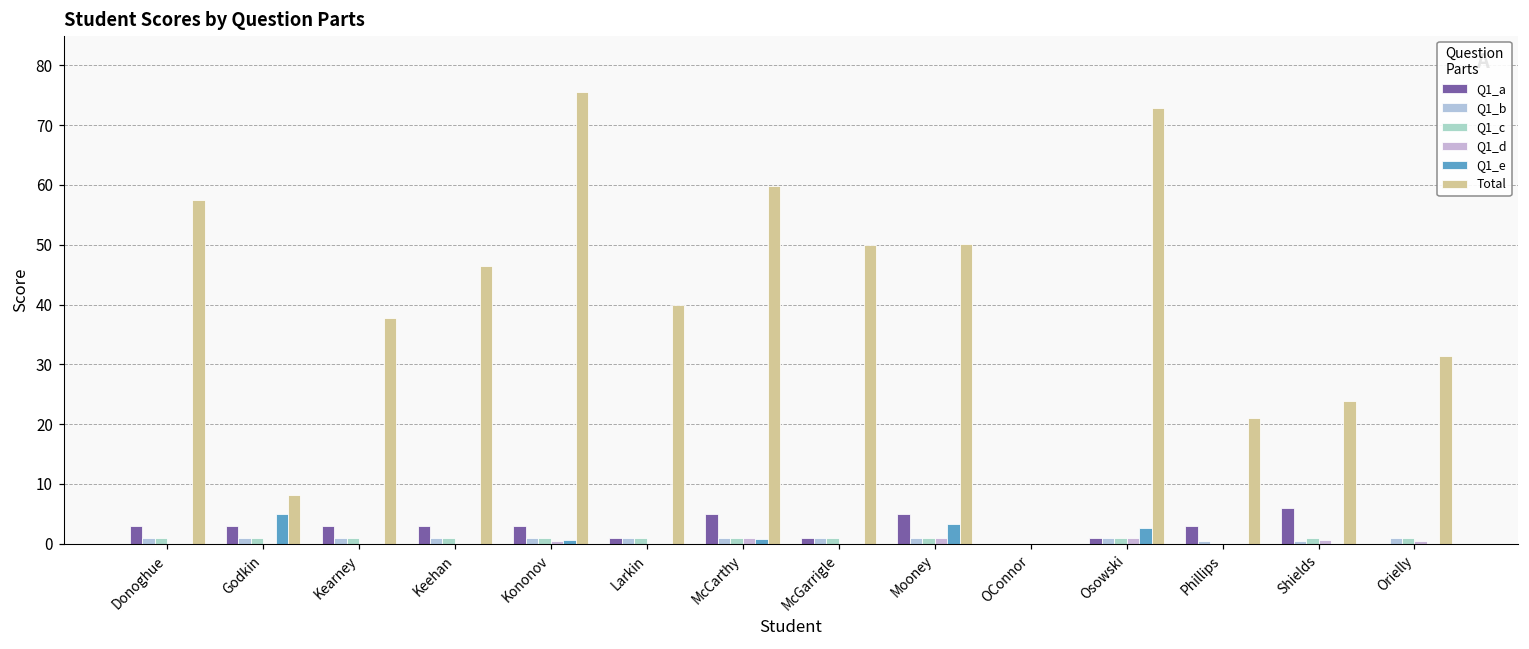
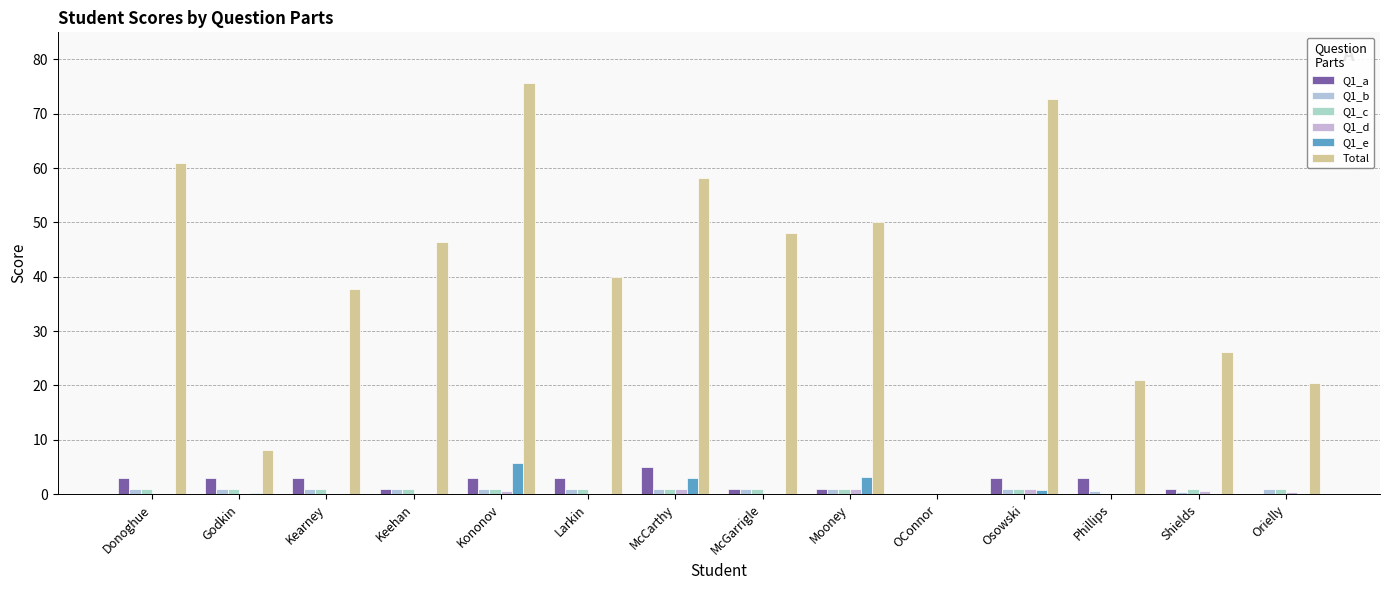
  {
    "Q1_a": {
      "Donoghue": 3,
      "Godkin": 3,
      "Kearney": 3,
-     "Keehan": 3,
+     "Keehan": 1,
      "Kononov": 3,
-     "Larkin": 1,
+     "Larkin": 3,
      "McCarthy": 5,
      "McGarrigle": 1,
-     "Mooney": 5,
+     "Mooney": 1,
      "OConnor": 0,
-     "Osowski": 1,
+     "Osowski": 3,
      "Phillips": 3,
-     "Shields": 6,
+     "Shields": 1,
      "Orielly": 0
    },
    "Q1_e": {
      "Donoghue": 0,
-     "Godkin": 5,
+     "Godkin": 0,
      "Kearney": 0,
      "Keehan": 0,
-     "Kononov": 1,
+     "Kononov": 6,
      "Larkin": 0,
-     "McCarthy": 1,
+     "McCarthy": 3,
      "McGarrigle": 0,
      "Mooney": 3,
      "OConnor": 0,
-     "Osowski": 3,
+     "Osowski": 1,
      "Phillips": 0,
      "Shields": 0,
      "Orielly": 0
    },
    "Total": {
-     "Donoghue": 58,
+     "Donoghue": 61,
      "Godkin": 8,
      "Kearney": 38,
      "Keehan": 47,
      "Kononov": 76,
      "Larkin": 40,
-     "McCarthy": 60,
-     "McGarrigle": 50,
+     "McCarthy": 58,
+     "McGarrigle": 48,
      "Mooney": 50,
      "OConnor": 0,
      "Osowski": 73,
      "Phillips": 21,
-     "Shields": 24,
-     "Orielly": 31
+     "Shields": 26,
+     "Orielly": 20
    }
  }
